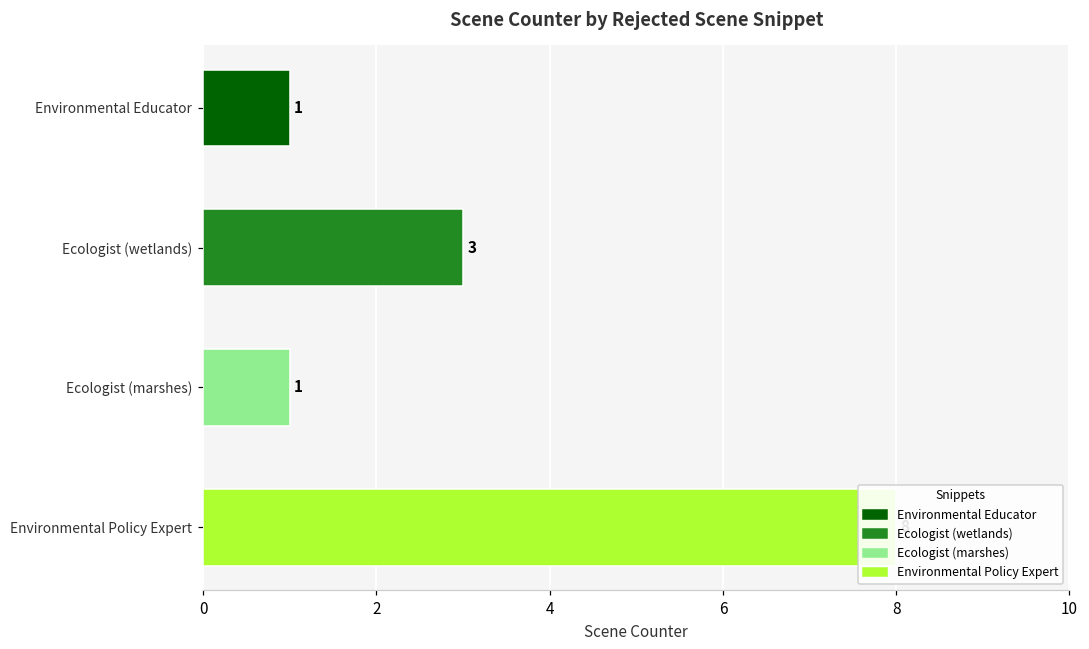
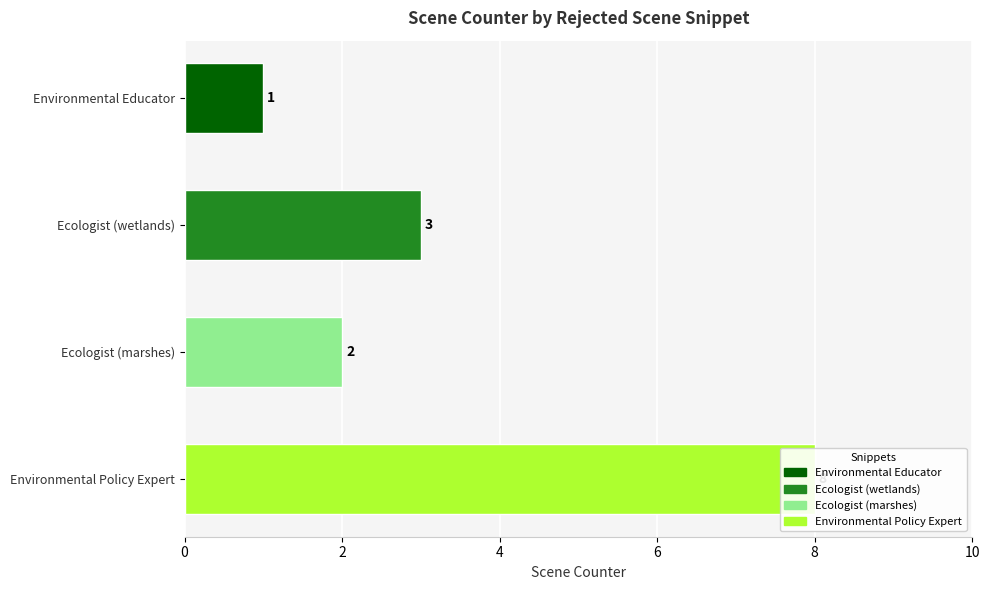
  {
    "Environmental Educator": 1,
    "Ecologist (wetlands)": 3,
-   "Ecologist (marshes)": 1
+   "Ecologist (marshes)": 2
  }
